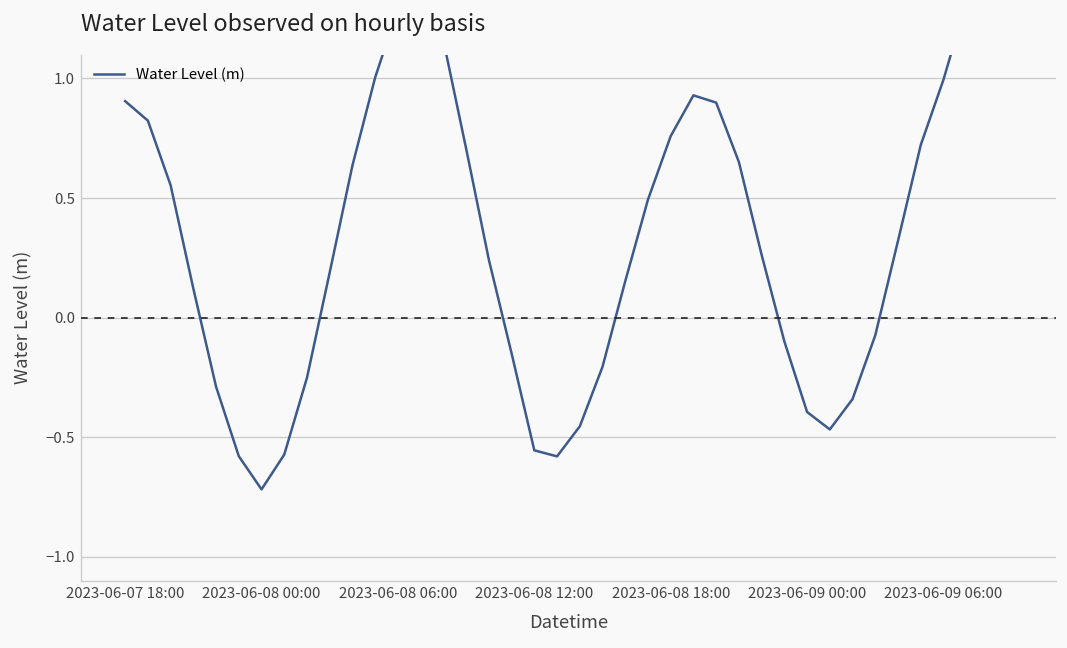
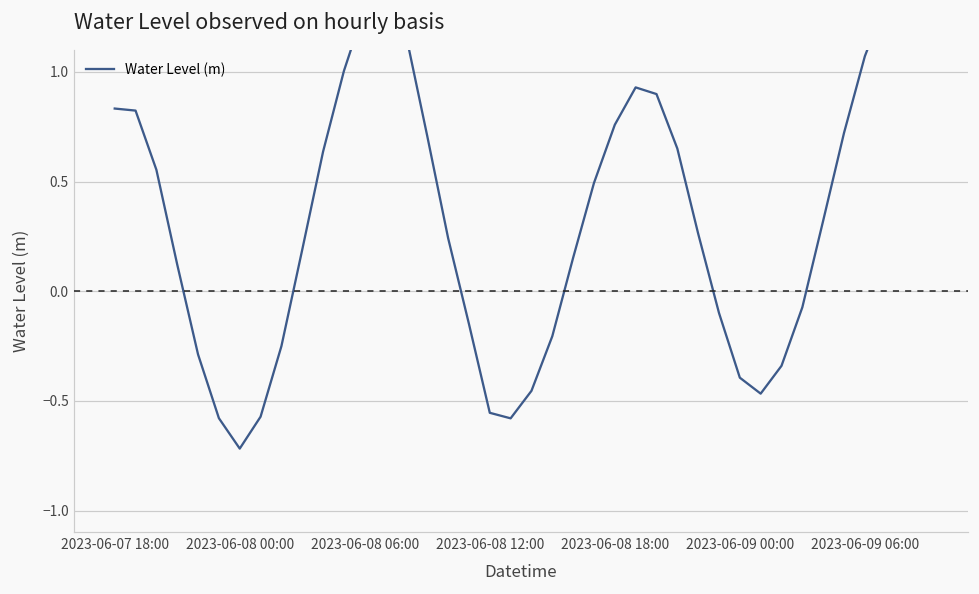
  {
-   "2023-06-07 18:00": 0.91,
+   "2023-06-07 18:00": 0.83,
    "2023-06-08 00:00": -0.72,
    "2023-06-08 12:00": -0.55,
    "2023-06-08 18:00": 0.76,
    "2023-06-09 00:00": -0.39,
-   "2023-06-09 06:00": 1.00
+   "2023-06-09 06:00": 1.07
  }
